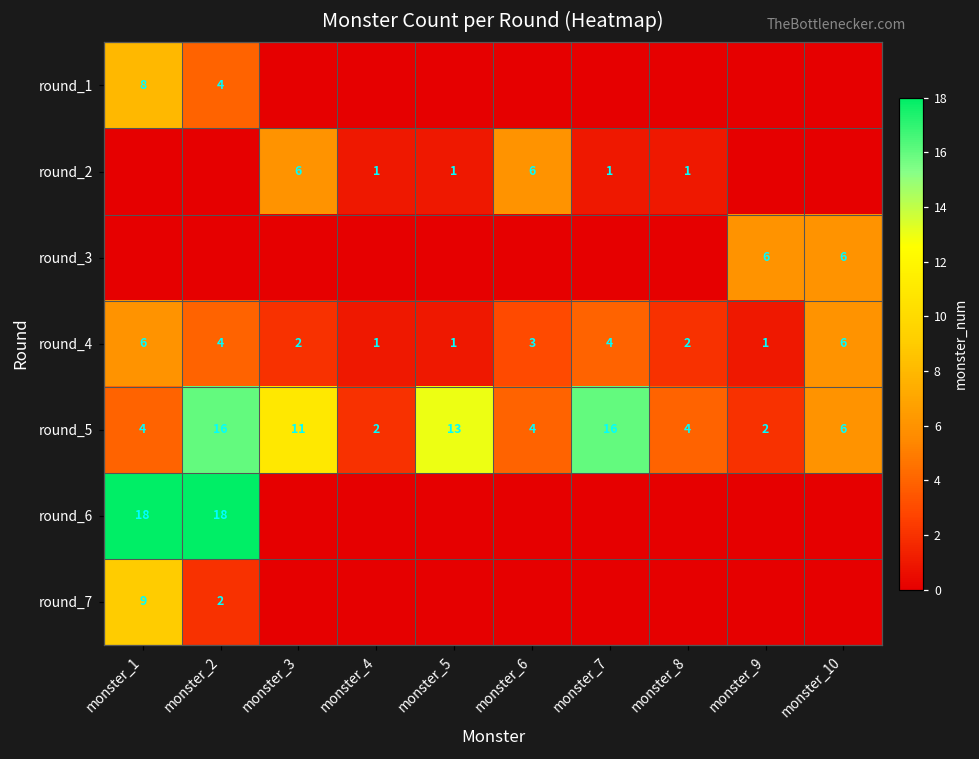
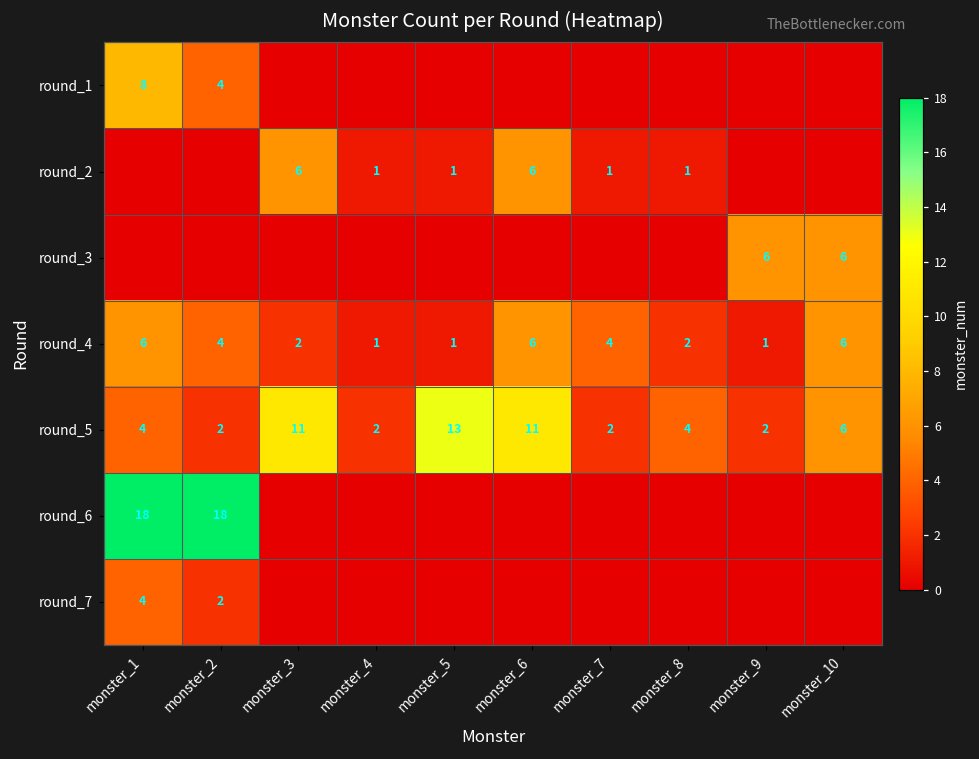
  {
    "round_1": {
      "monster_1": 8,
      "monster_2": 4
    },
    "round_2": {
      "monster_3": 6,
      "monster_4": 1,
      "monster_5": 1,
      "monster_6": 6,
      "monster_7": 1,
      "monster_8": 1
    },
    "round_3": {
      "monster_9": 6,
      "monster_10": 6
    },
    "round_4": {
      "monster_1": 6,
      "monster_2": 4,
      "monster_3": 2,
      "monster_4": 1,
      "monster_5": 1,
-     "monster_6": 3,
+     "monster_6": 6,
      "monster_7": 4,
      "monster_8": 2,
      "monster_9": 1,
      "monster_10": 6
    },
    "round_5": {
      "monster_1": 4,
-     "monster_2": 16,
+     "monster_2": 2,
      "monster_3": 11,
      "monster_4": 2,
      "monster_5": 13,
-     "monster_6": 4,
-     "monster_7": 16,
+     "monster_6": 11,
+     "monster_7": 2,
      "monster_8": 4,
      "monster_9": 2,
      "monster_10": 6
    },
    "round_6": {
      "monster_1": 18,
      "monster_2": 18
    },
    "round_7": {
-     "monster_1": 9,
+     "monster_1": 4,
      "monster_2": 2
    }
  }
